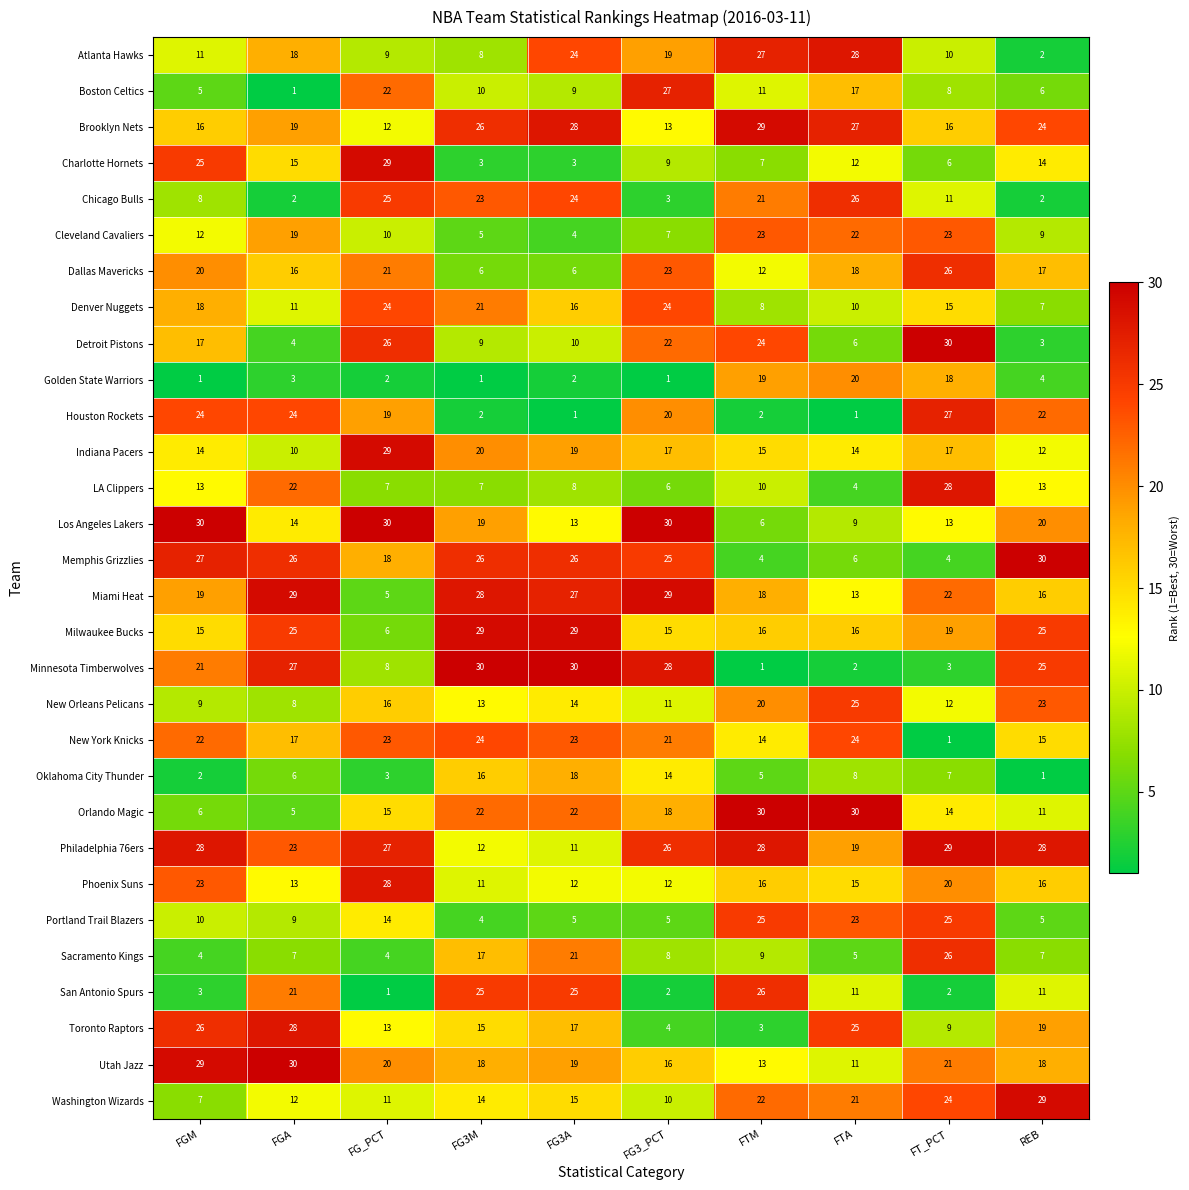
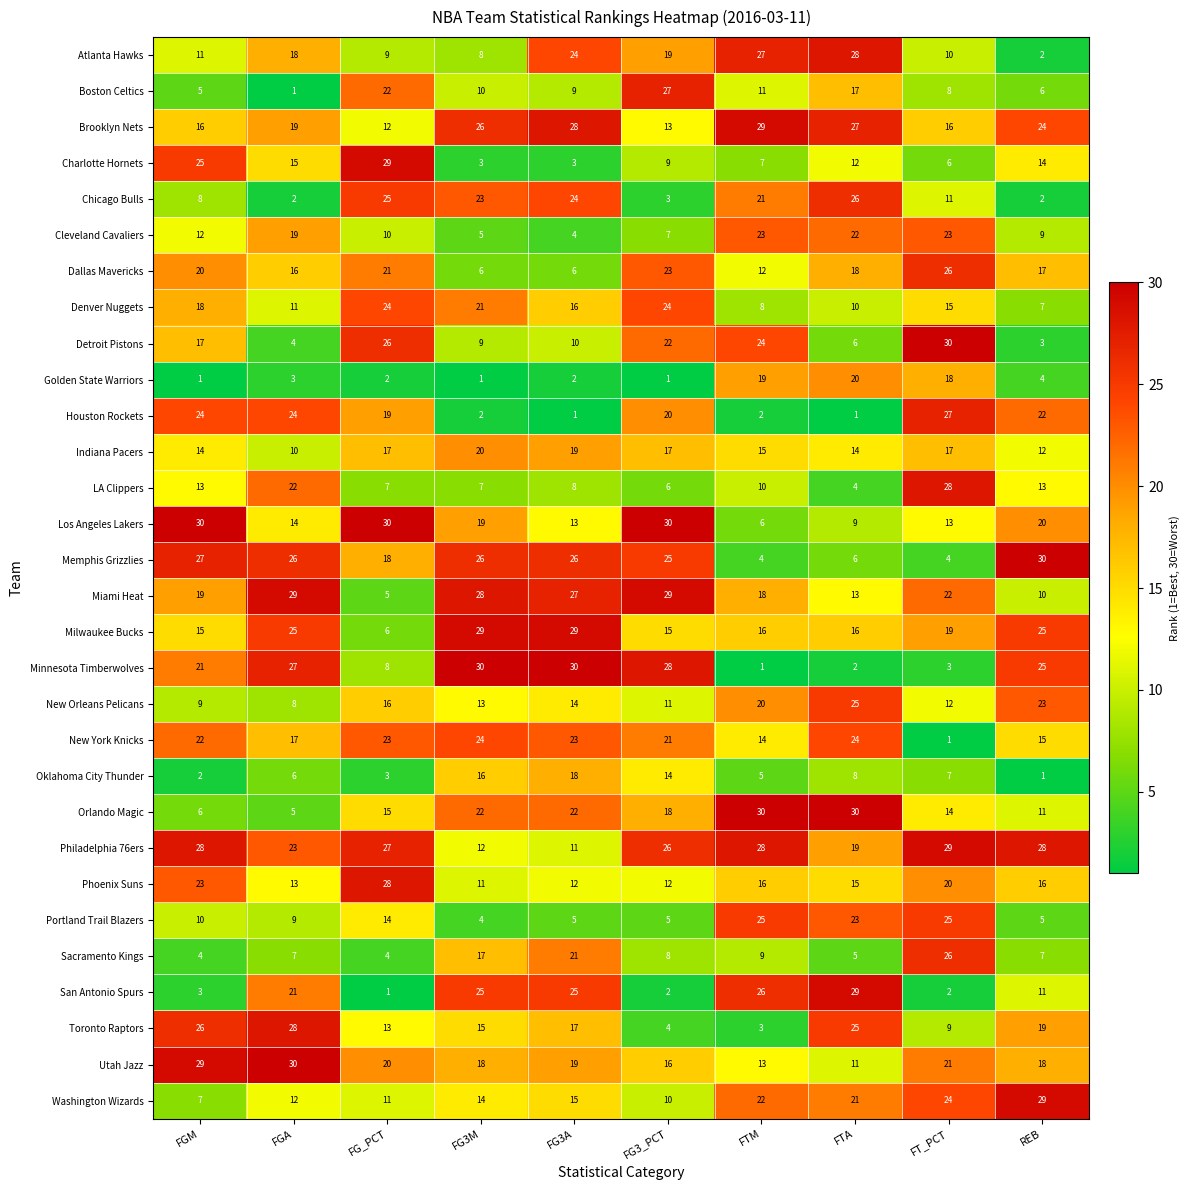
  {
    "Indiana Pacers": {
      "FGM": 14,
      "FGA": 10,
-     "FG_PCT": 29,
+     "FG_PCT": 17,
      "FG3M": 20,
      "FG3A": 19,
      "FG3_PCT": 17,
      "FTM": 15,
      "FTA": 14,
      "FT_PCT": 17,
      "REB": 12
    },
    "Miami Heat": {
      "FGM": 19,
      "FGA": 29,
      "FG_PCT": 5,
      "FG3M": 28,
      "FG3A": 27,
      "FG3_PCT": 29,
      "FTM": 18,
      "FTA": 13,
      "FT_PCT": 22,
-     "REB": 16
+     "REB": 10
    },
    "San Antonio Spurs": {
      "FGM": 3,
      "FGA": 21,
      "FG_PCT": 1,
      "FG3M": 25,
      "FG3A": 25,
      "FG3_PCT": 2,
      "FTM": 26,
-     "FTA": 11,
+     "FTA": 29,
      "FT_PCT": 2,
      "REB": 11
    }
  }
